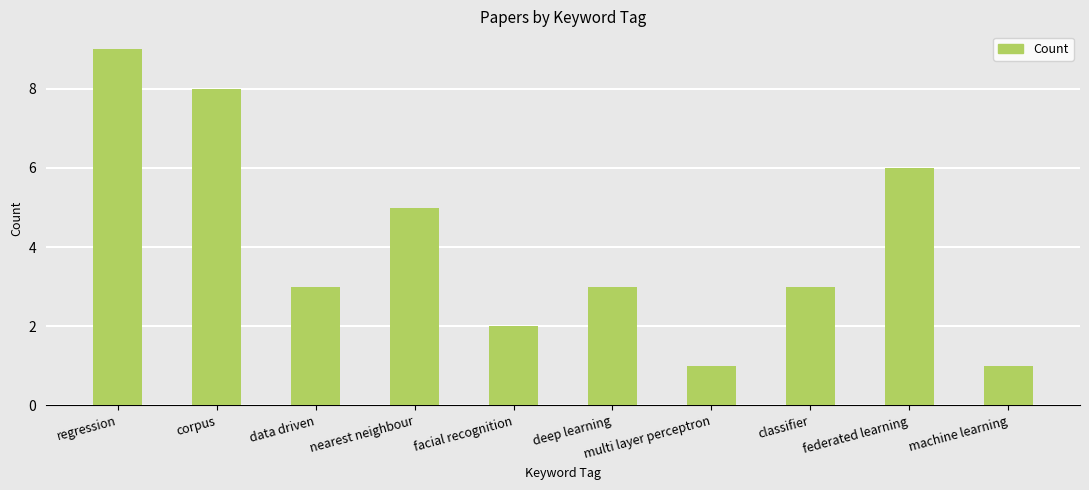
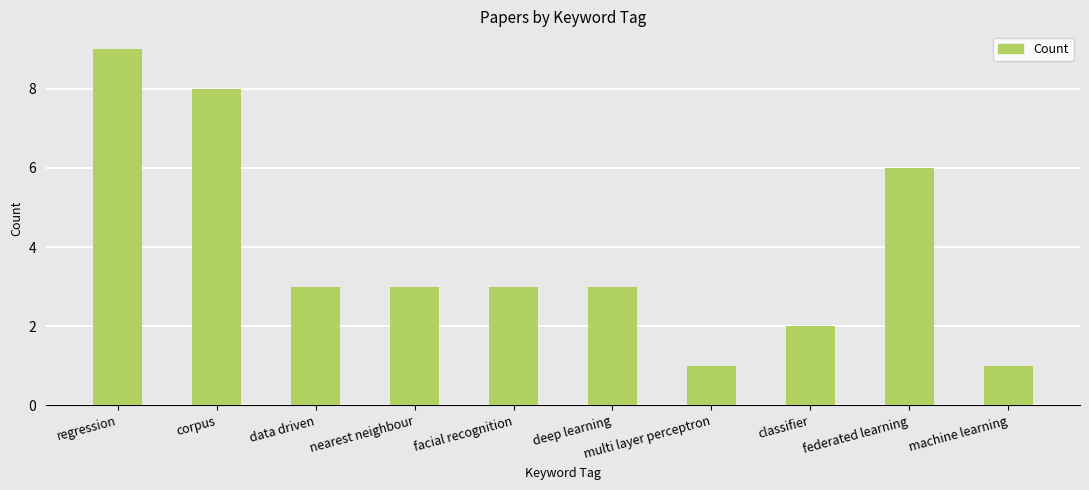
  {
    "regression": 9,
    "corpus": 8,
    "data driven": 3,
-   "nearest neighbour": 5,
-   "facial recognition": 2,
+   "nearest neighbour": 3,
+   "facial recognition": 3,
    "deep learning": 3,
    "multi layer perceptron": 1,
-   "classifier": 3,
+   "classifier": 2,
    "federated learning": 6,
    "machine learning": 1
  }
